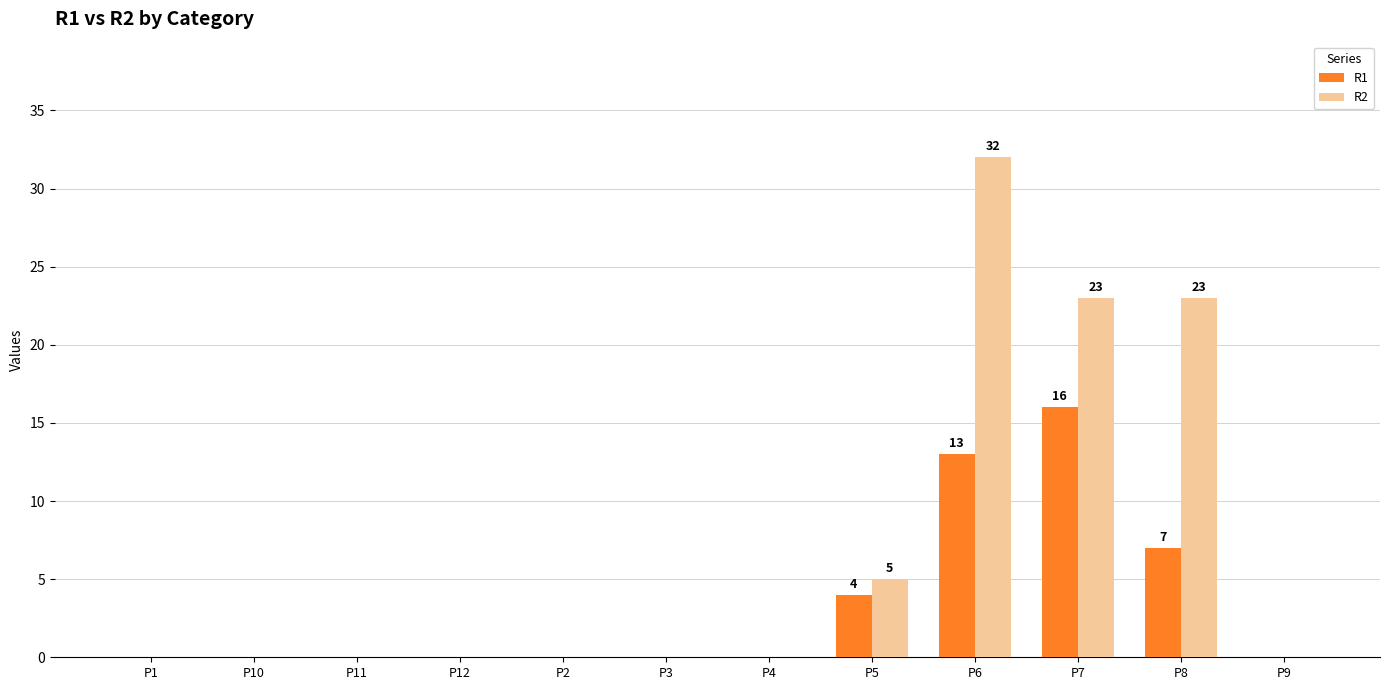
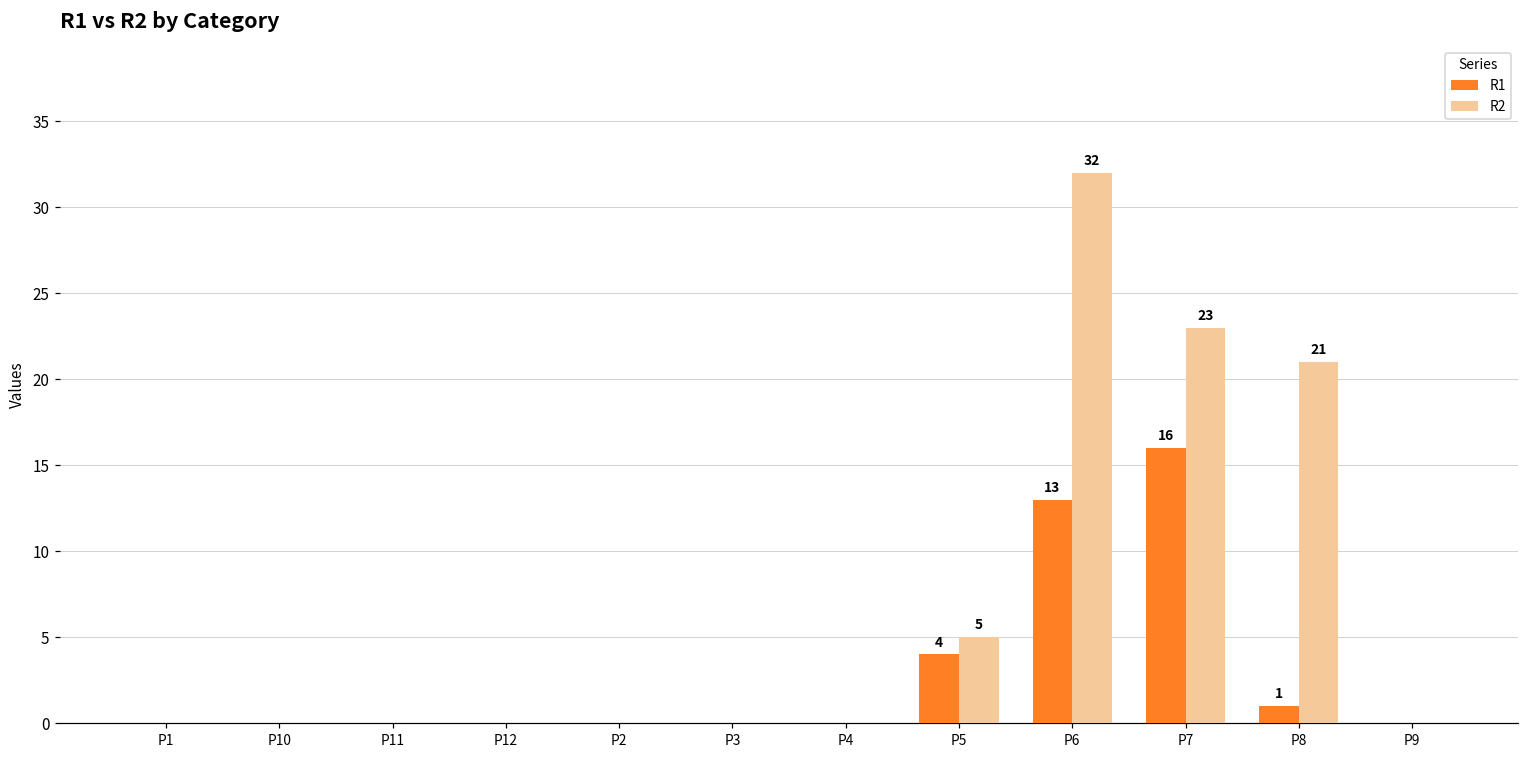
  {
    "R1": {
      "P5": 4,
      "P6": 13,
      "P7": 16,
-     "P8": 7
+     "P8": 1
    },
    "R2": {
      "P5": 5,
      "P6": 32,
      "P7": 23,
-     "P8": 23
+     "P8": 21
    }
  }
